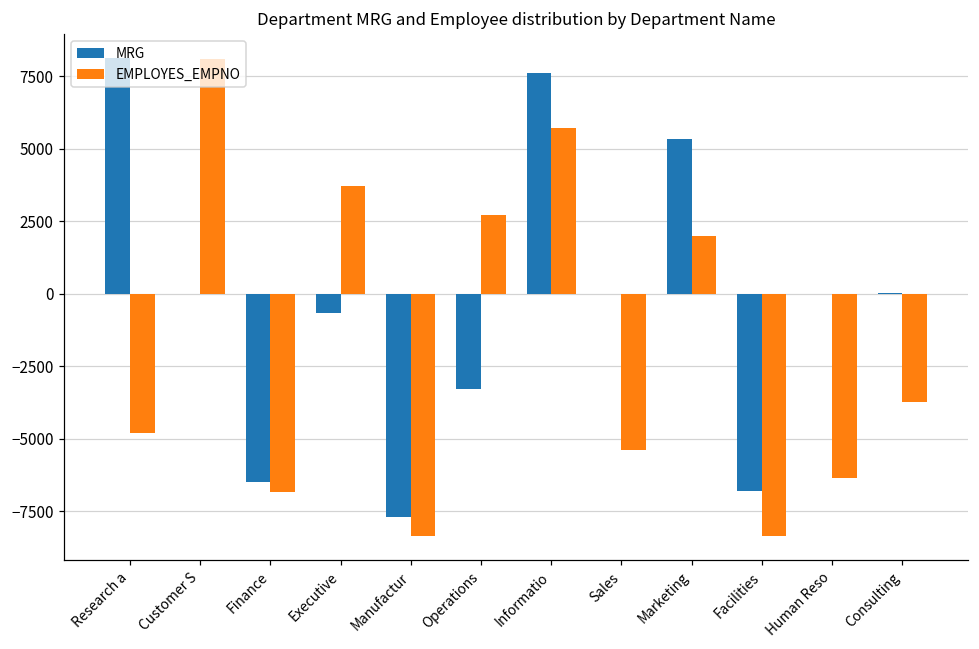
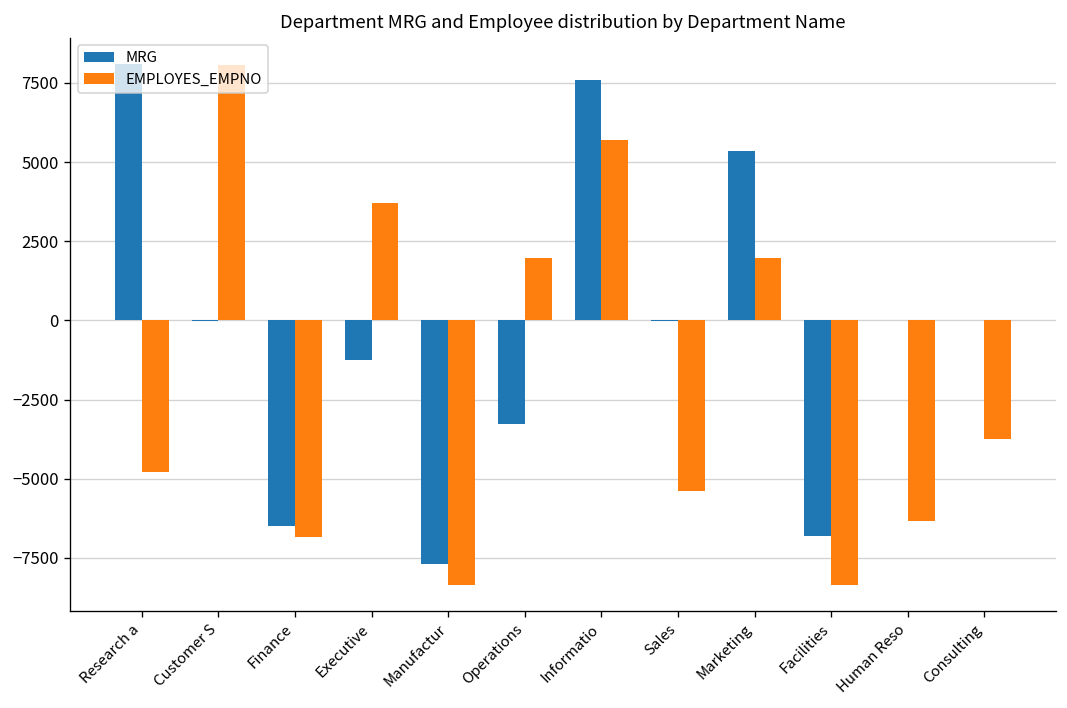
  {
    "MRG": {
      "Finance": -6500,
-     "Executive": -600,
+     "Executive": -1300,
      "Manufactur": -7700,
      "Operations": -3300,
      "Informatio": 7600,
      "Marketing": 5300,
      "Facilities": -6800
    },
    "EMPLOYES_EMPNO": {
      "Research a": -4800,
      "Finance": -6800,
      "Executive": 3700,
      "Manufactur": -8300,
-     "Operations": 2700,
+     "Operations": 2000,
      "Informatio": 5700,
      "Sales": -5400,
      "Marketing": 2000,
      "Facilities": -8300,
      "Human Reso": -6300,
      "Consulting": -3700
    }
  }
